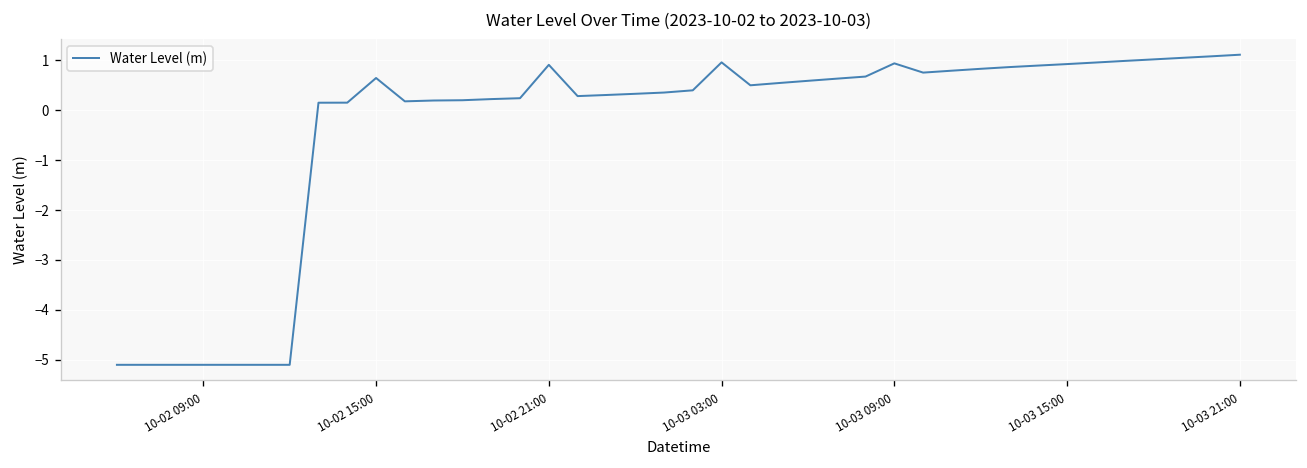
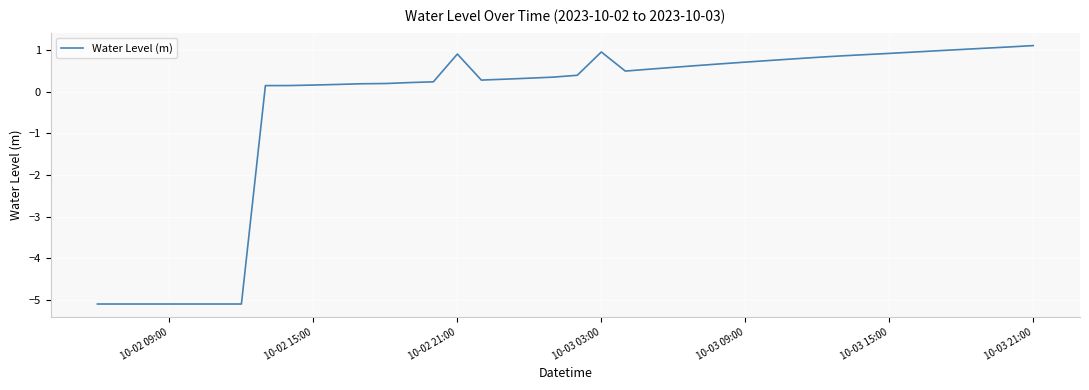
  {
    "10-02 09:00": -5.1,
-   "10-02 15:00": 0.6,
+   "10-02 15:00": 0.2,
    "10-02 21:00": 0.9,
    "10-03 03:00": 1.0,
-   "10-03 09:00": 0.9,
+   "10-03 09:00": 0.7,
    "10-03 15:00": 0.9,
    "10-03 21:00": 1.1
  }
